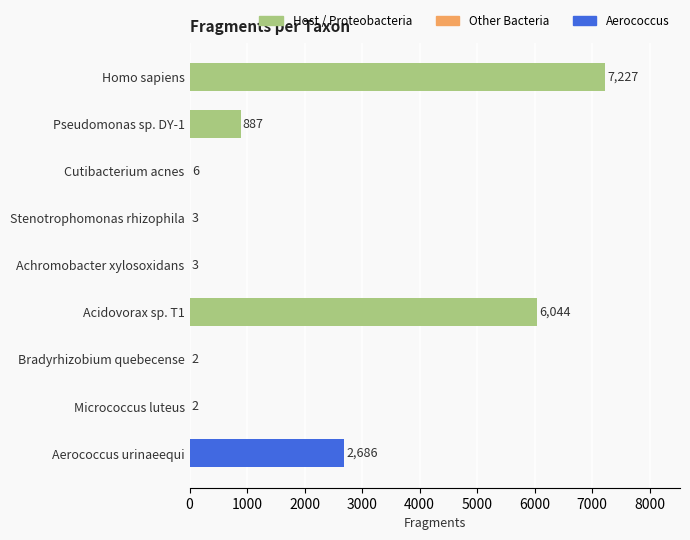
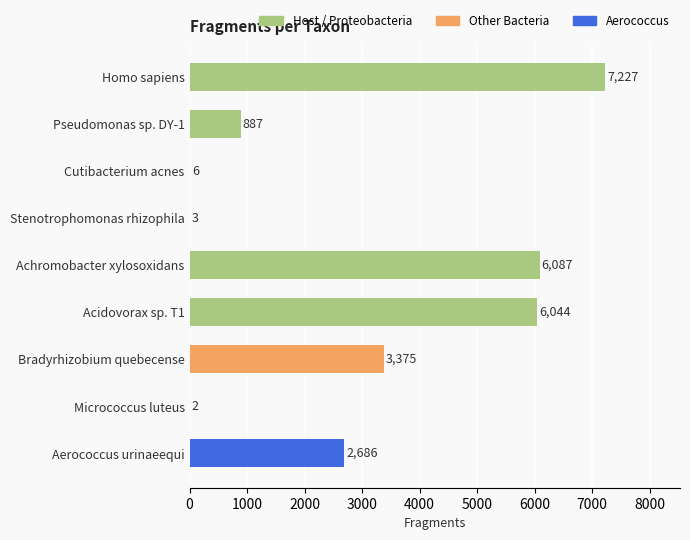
  {
    "Homo sapiens": "7,227",
    "Pseudomonas sp. DY-1": "887",
    "Cutibacterium acnes": "6",
    "Stenotrophomonas rhizophila": "3",
-   "Achromobacter xylosoxidans": "3",
+   "Achromobacter xylosoxidans": "6,087",
    "Acidovorax sp. T1": "6,044",
-   "Bradyrhizobium quebecense": "2",
+   "Bradyrhizobium quebecense": "3,375",
    "Micrococcus luteus": "2",
    "Aerococcus urinaeequi": "2,686"
  }
